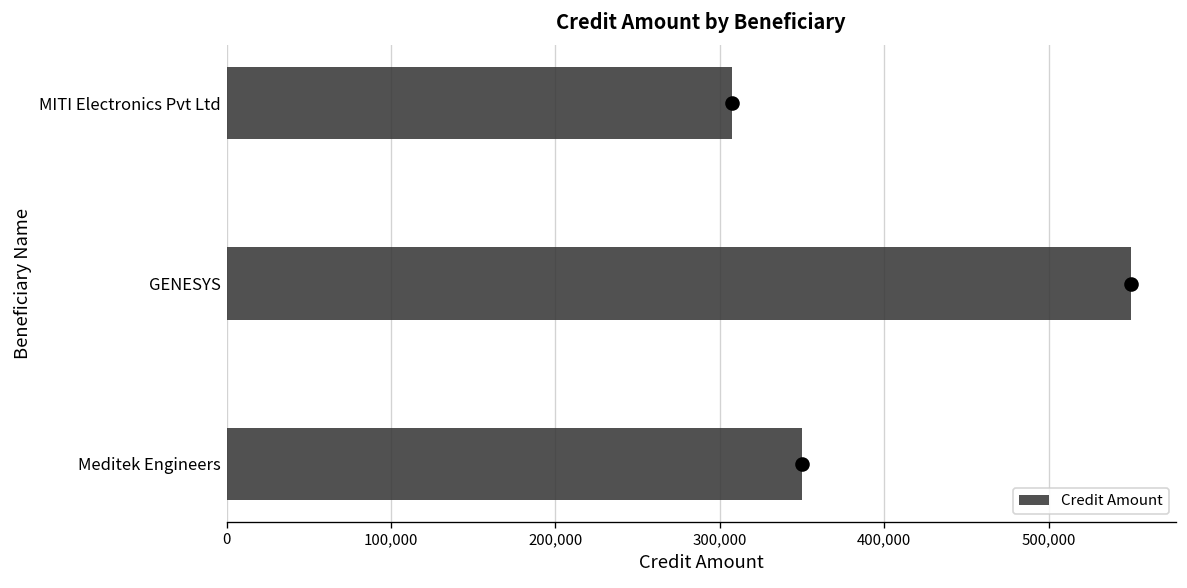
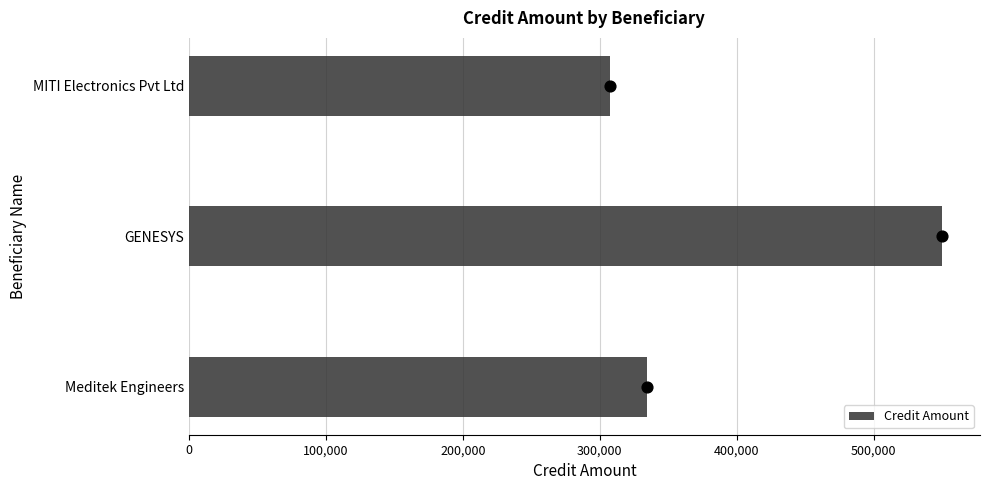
  {
    "MITI Electronics Pvt Ltd": "307,000",
    "GENESYS": "550,000",
-   "Meditek Engineers": "350,000"
+   "Meditek Engineers": "335,000"
  }
